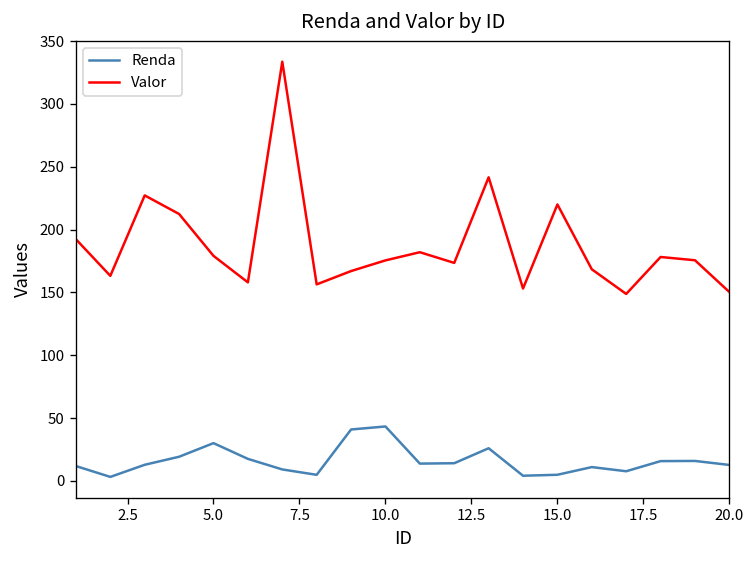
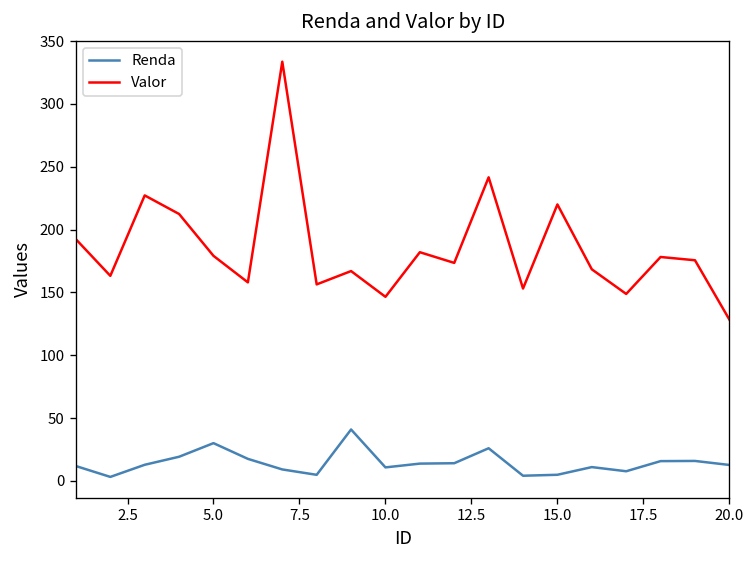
  {
    "Renda": {
      "5.0": 30,
-     "10.0": 43,
+     "10.0": 11,
      "15.0": 5,
      "20.0": 13
    },
    "Valor": {
      "5.0": 179,
-     "10.0": 176,
+     "10.0": 147,
      "15.0": 220,
-     "20.0": 150
+     "20.0": 128
    }
  }
